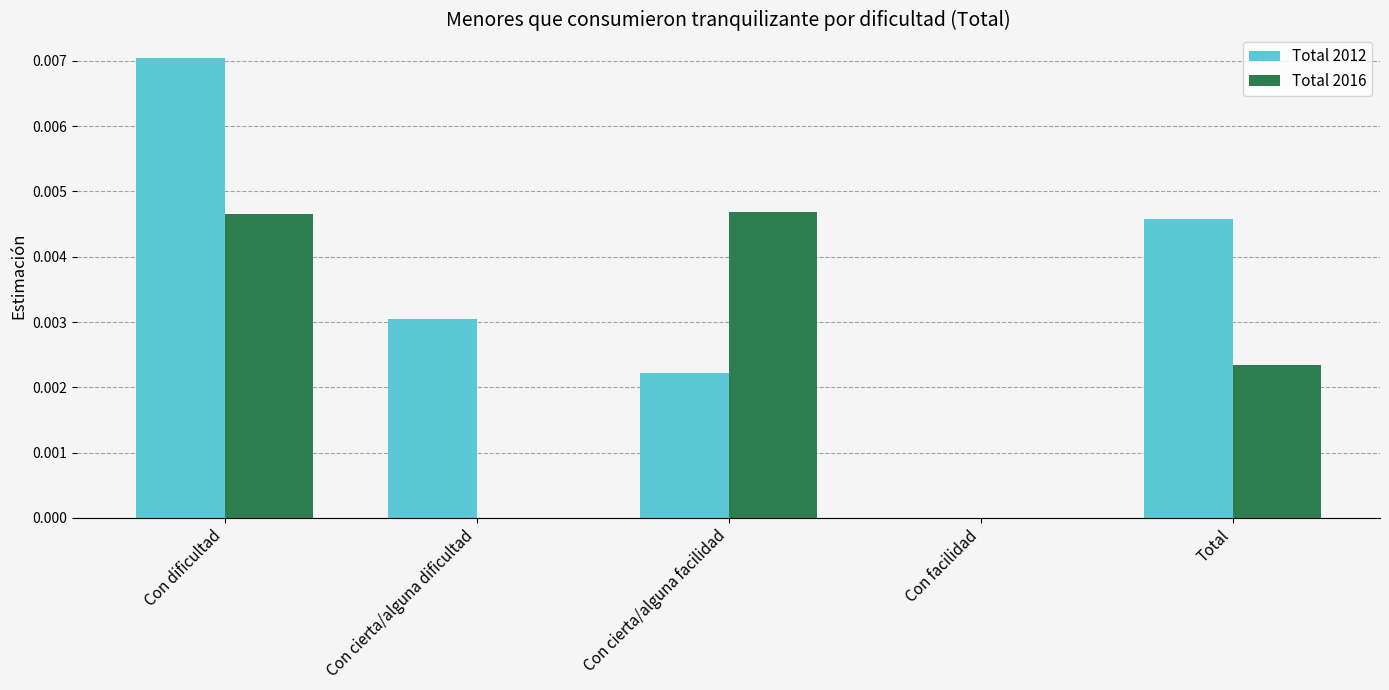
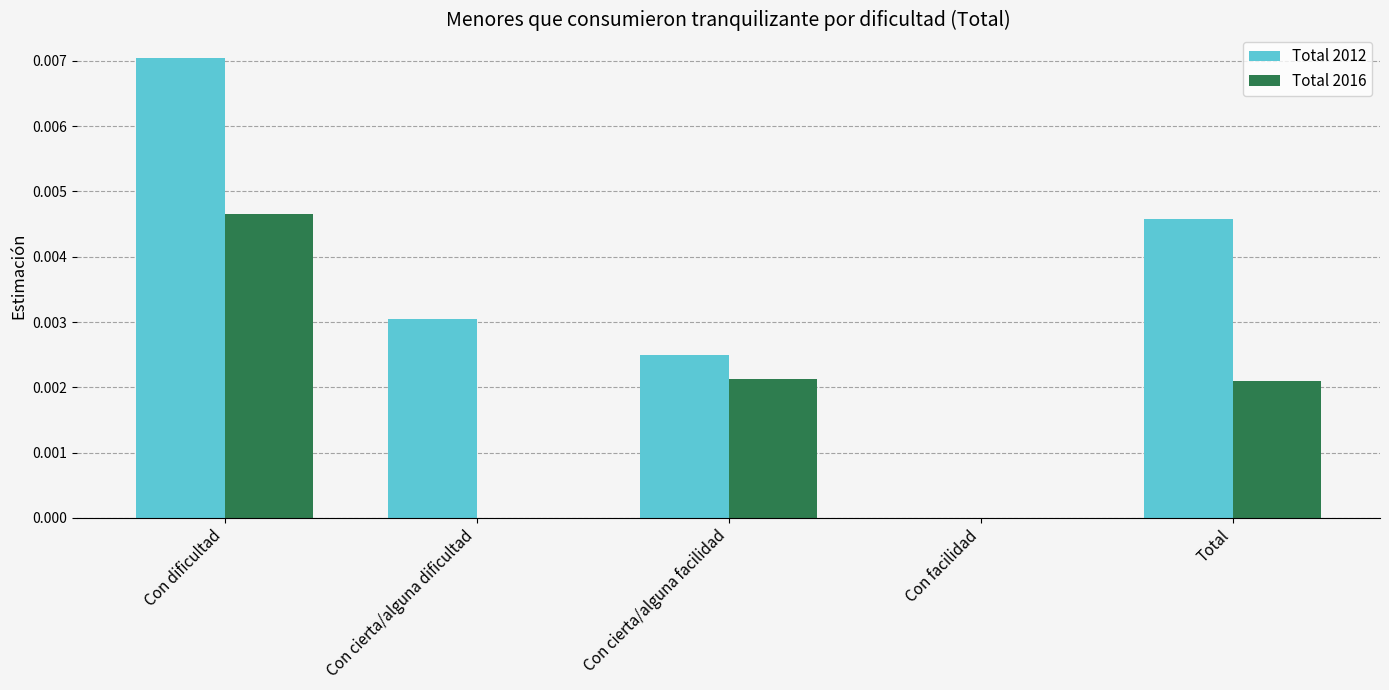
  {
    "Total 2012": {
      "Con dificultad": 0.0071,
      "Con cierta/alguna dificultad": 0.0030,
-     "Con cierta/alguna facilidad": 0.0022,
+     "Con cierta/alguna facilidad": 0.0025,
      "Con facilidad": 0.0000,
      "Total": 0.0046
    },
    "Total 2016": {
      "Con dificultad": 0.0047,
      "Con cierta/alguna dificultad": 0.0000,
-     "Con cierta/alguna facilidad": 0.0047,
+     "Con cierta/alguna facilidad": 0.0021,
      "Con facilidad": 0.0000,
-     "Total": 0.0023
+     "Total": 0.0021
    }
  }
